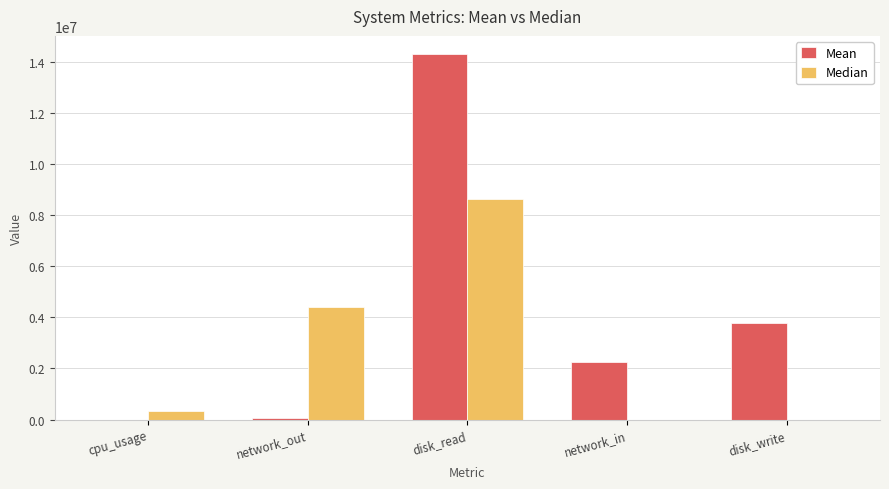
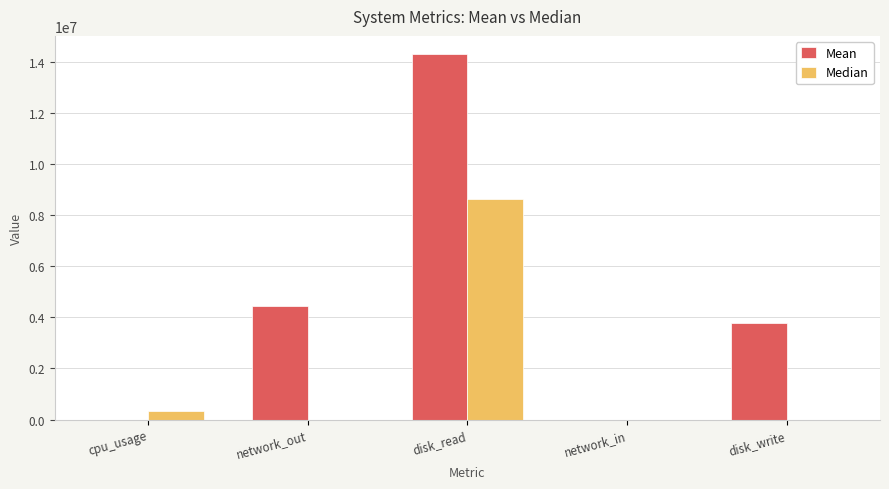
  {
    "Mean": {
-     "network_out": 100000,
+     "network_out": 4400000,
      "disk_read": 14300000,
-     "network_in": 2300000,
+     "network_in": 0,
      "disk_write": 3800000
    },
    "Median": {
      "cpu_usage": 300000,
-     "network_out": 4400000,
+     "network_out": 0,
      "disk_read": 8600000,
      "disk_write": 0
    }
  }
